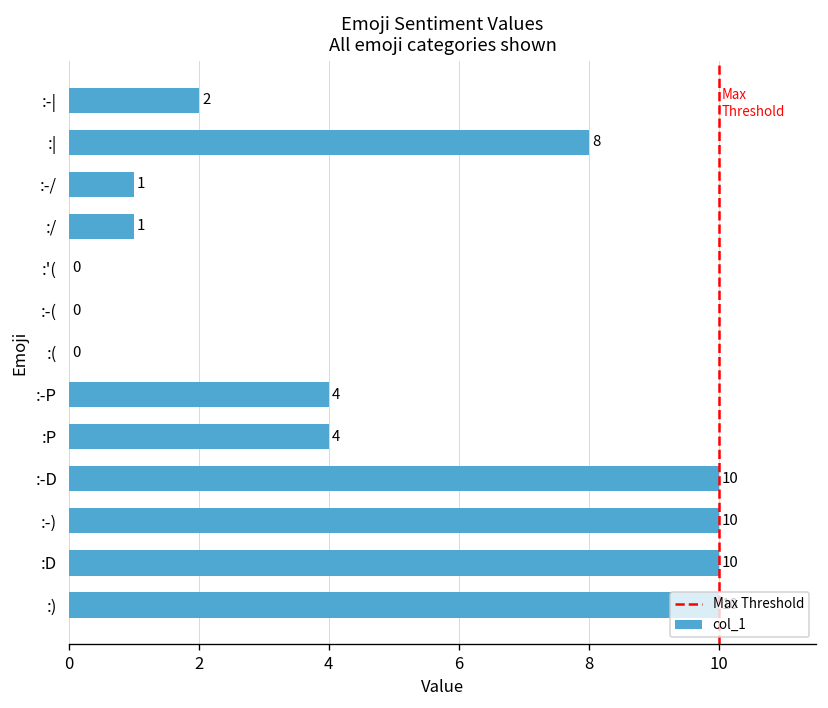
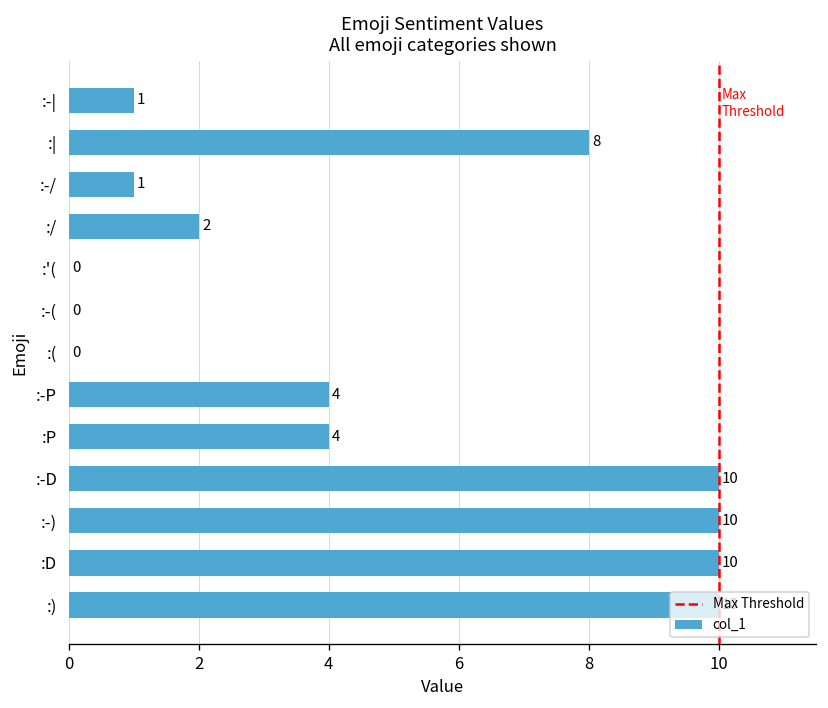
  {
-   ":-|": 2,
+   ":-|": 1,
    ":|": 8,
    ":-/": 1,
-   ":/": 1,
+   ":/": 2,
    ":'(": 0,
    ":-(": 0,
    ":(": 0,
    ":-P": 4,
    ":P": 4,
    ":-D": 10,
    ":-)": 10,
    ":D": 10
  }
